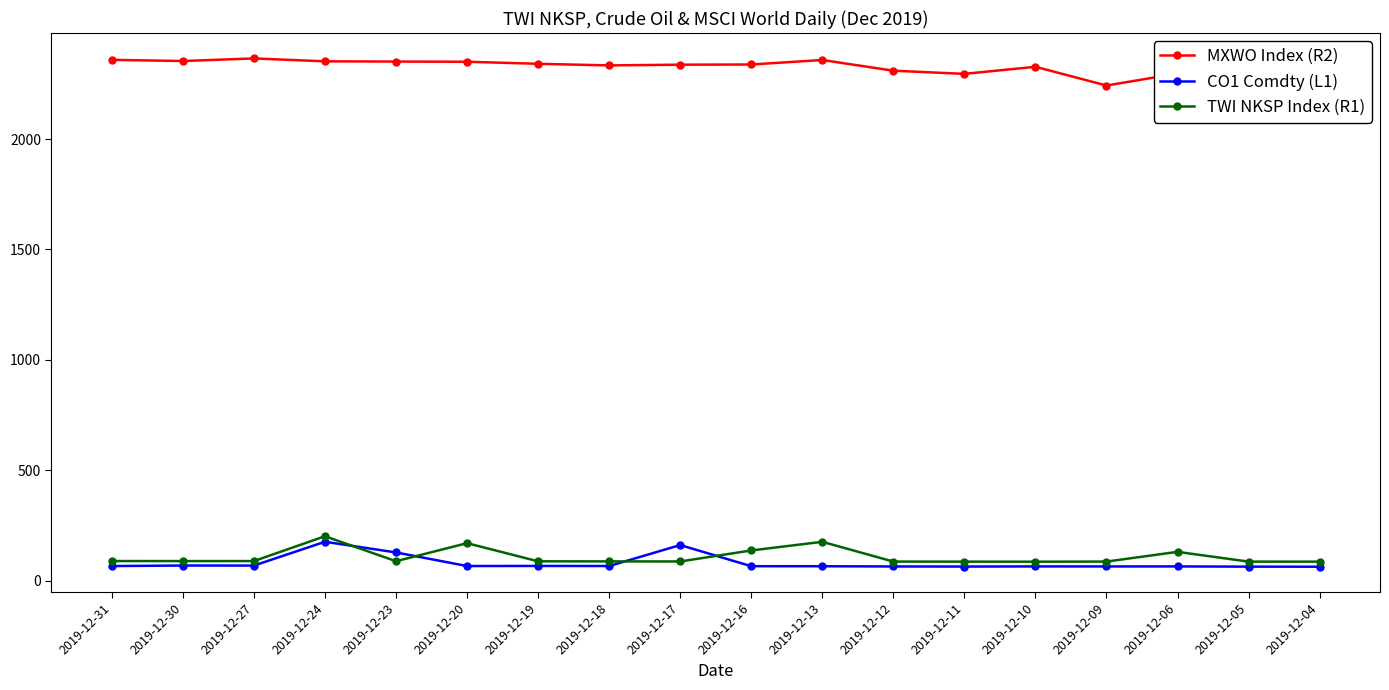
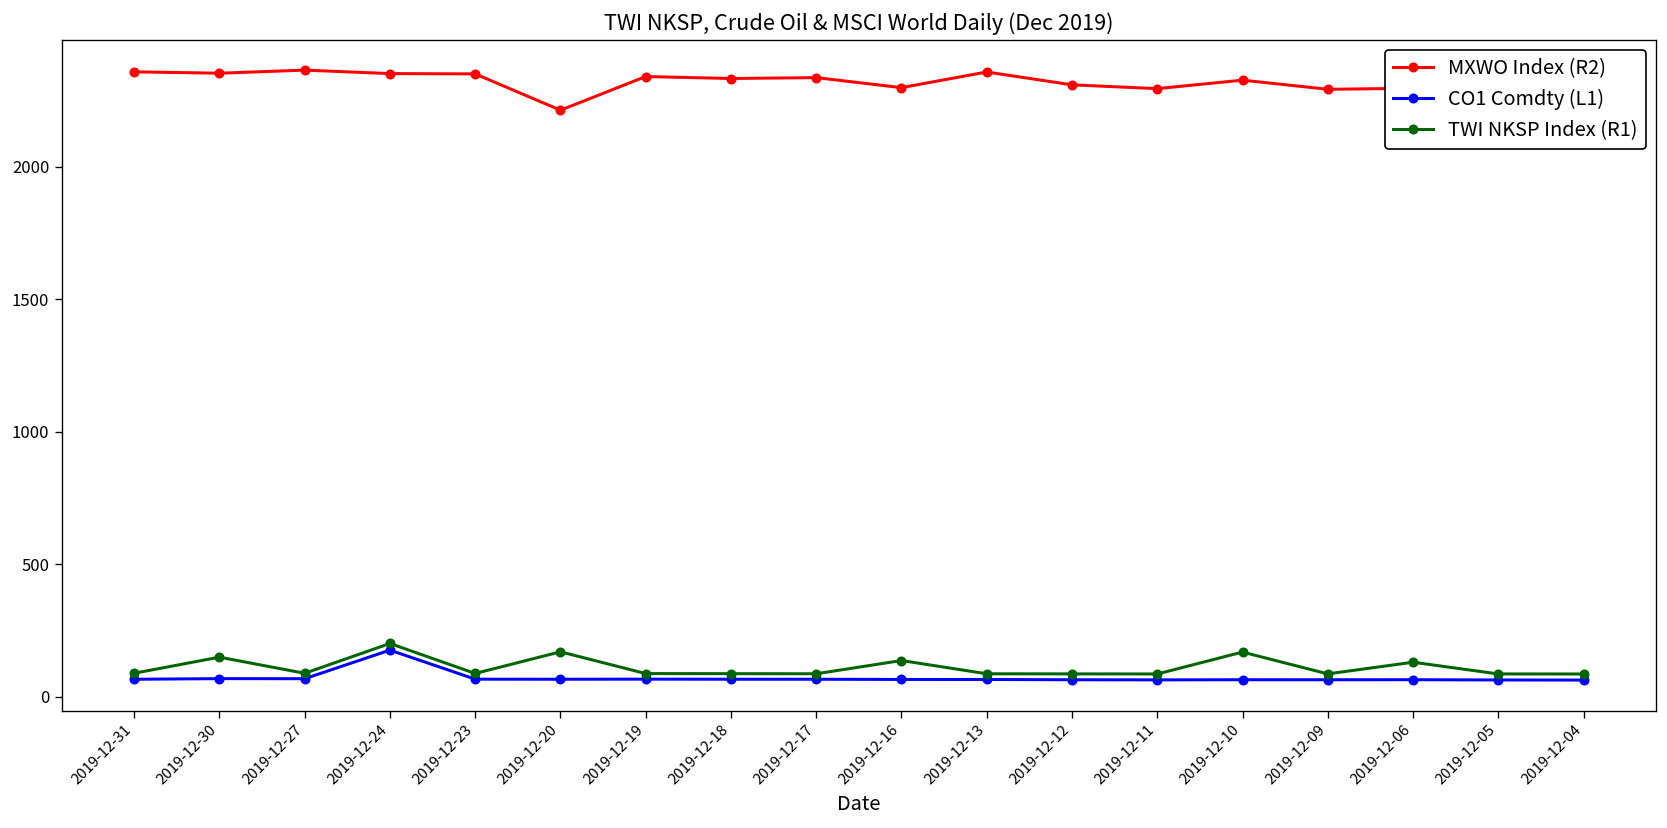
  {
    "MXWO Index (R2)": {
      "2019-12-31": 2360,
      "2019-12-30": 2350,
      "2019-12-27": 2360,
      "2019-12-24": 2350,
      "2019-12-23": 2350,
-     "2019-12-20": 2350,
+     "2019-12-20": 2210,
      "2019-12-19": 2340,
      "2019-12-18": 2330,
      "2019-12-17": 2340,
-     "2019-12-16": 2340,
+     "2019-12-16": 2300,
      "2019-12-13": 2360,
      "2019-12-12": 2310,
      "2019-12-11": 2300,
      "2019-12-10": 2330,
-     "2019-12-09": 2240
+     "2019-12-09": 2290
    },
    "CO1 Comdty (L1)": {
      "2019-12-31": 70,
      "2019-12-30": 70,
      "2019-12-27": 70,
      "2019-12-24": 180,
-     "2019-12-23": 130,
+     "2019-12-23": 70,
      "2019-12-20": 70,
      "2019-12-19": 70,
      "2019-12-18": 70,
-     "2019-12-17": 160,
+     "2019-12-17": 70,
      "2019-12-16": 70,
      "2019-12-13": 70,
      "2019-12-12": 60,
      "2019-12-11": 60,
      "2019-12-10": 60,
      "2019-12-09": 60,
      "2019-12-06": 60,
      "2019-12-05": 60,
      "2019-12-04": 60
    },
    "TWI NKSP Index (R1)": {
      "2019-12-31": 90,
-     "2019-12-30": 90,
+     "2019-12-30": 150,
      "2019-12-27": 90,
      "2019-12-24": 200,
      "2019-12-23": 90,
      "2019-12-20": 170,
      "2019-12-19": 90,
      "2019-12-18": 90,
      "2019-12-17": 90,
      "2019-12-16": 140,
-     "2019-12-13": 180,
+     "2019-12-13": 90,
      "2019-12-12": 90,
      "2019-12-11": 90,
-     "2019-12-10": 90,
+     "2019-12-10": 170,
      "2019-12-09": 90,
      "2019-12-06": 130,
      "2019-12-05": 90,
      "2019-12-04": 90
    }
  }
